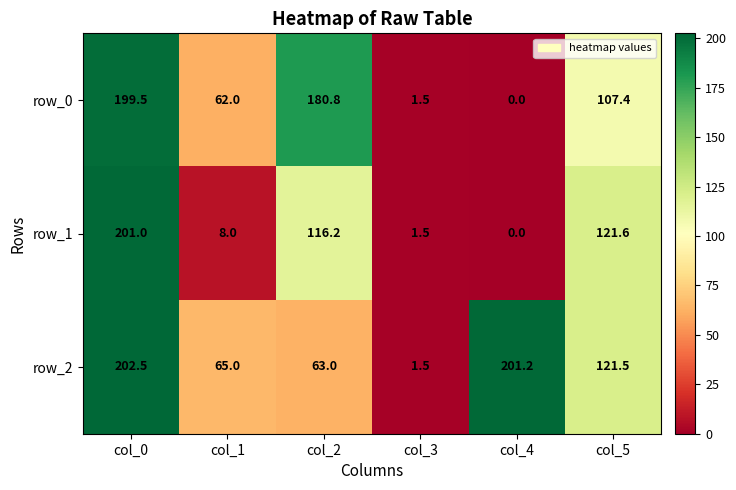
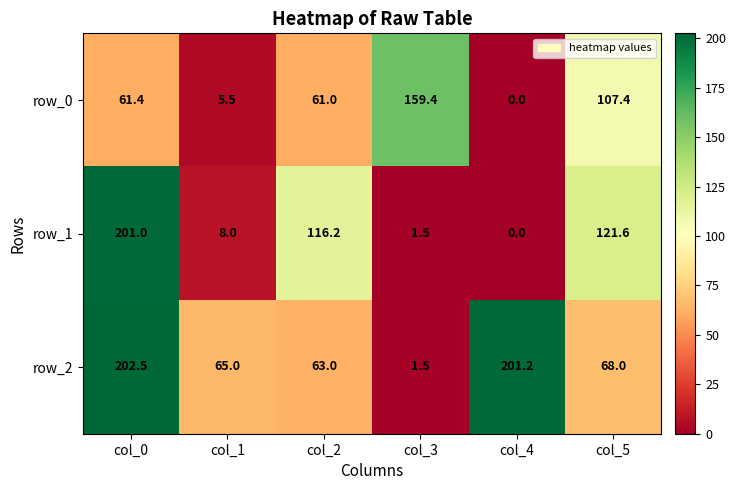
  {
    "row_0": {
-     "col_0": 199.5,
-     "col_1": 62.0,
-     "col_2": 180.8,
-     "col_3": 1.5,
+     "col_0": 61.4,
+     "col_1": 5.5,
+     "col_2": 61.0,
+     "col_3": 159.4,
      "col_4": 0.0,
      "col_5": 107.4
    },
    "row_1": {
      "col_0": 201.0,
      "col_1": 8.0,
      "col_2": 116.2,
      "col_3": 1.5,
      "col_4": 0.0,
      "col_5": 121.6
    },
    "row_2": {
      "col_0": 202.5,
      "col_1": 65.0,
      "col_2": 63.0,
      "col_3": 1.5,
      "col_4": 201.2,
-     "col_5": 121.5
+     "col_5": 68.0
    }
  }
